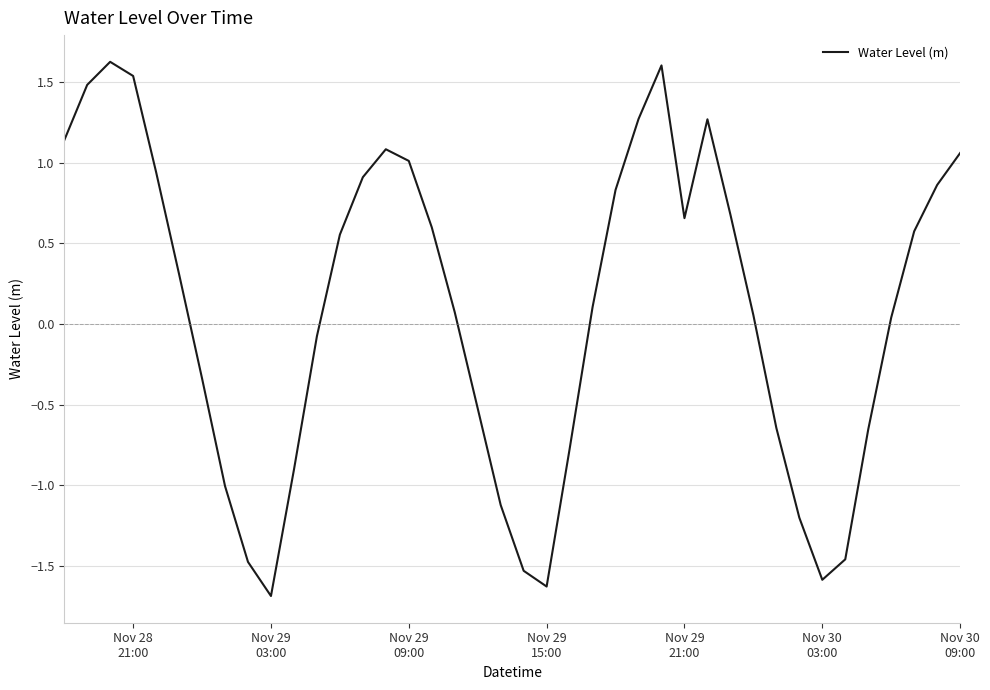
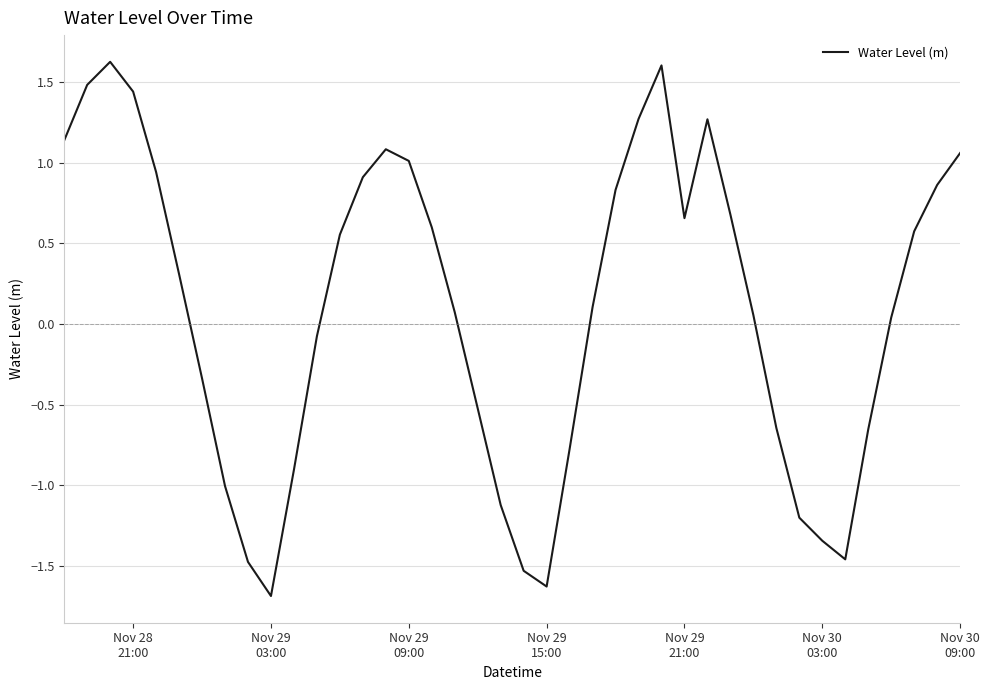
  {
-   "Nov 28 21:00": 1.54,
+   "Nov 28 21:00": 1.44,
    "Nov 29 03:00": -1.69,
    "Nov 29 09:00": 1.01,
    "Nov 29 15:00": -1.63,
    "Nov 29 21:00": 0.66,
-   "Nov 30 03:00": -1.59,
+   "Nov 30 03:00": -1.35,
    "Nov 30 09:00": 1.06
  }
